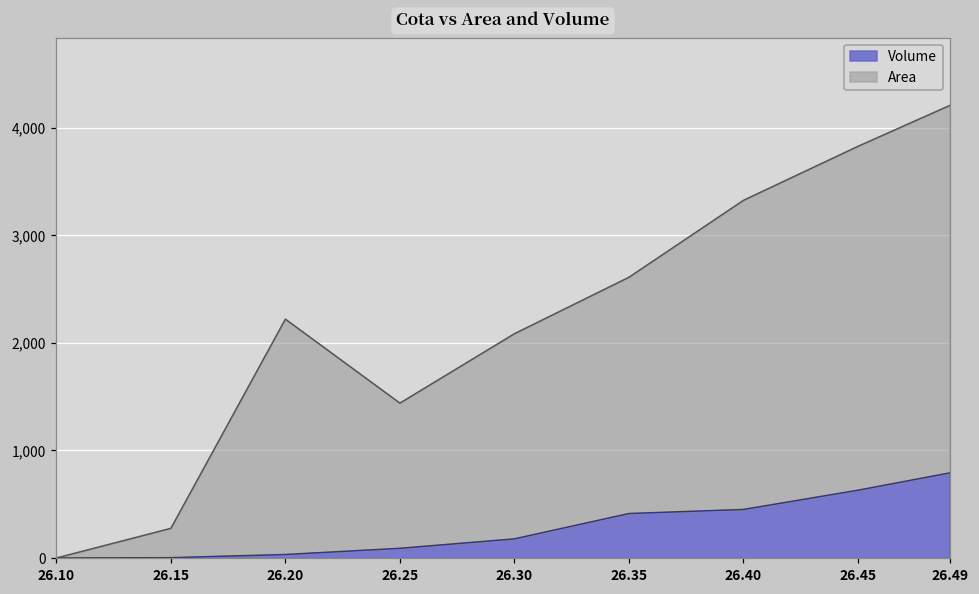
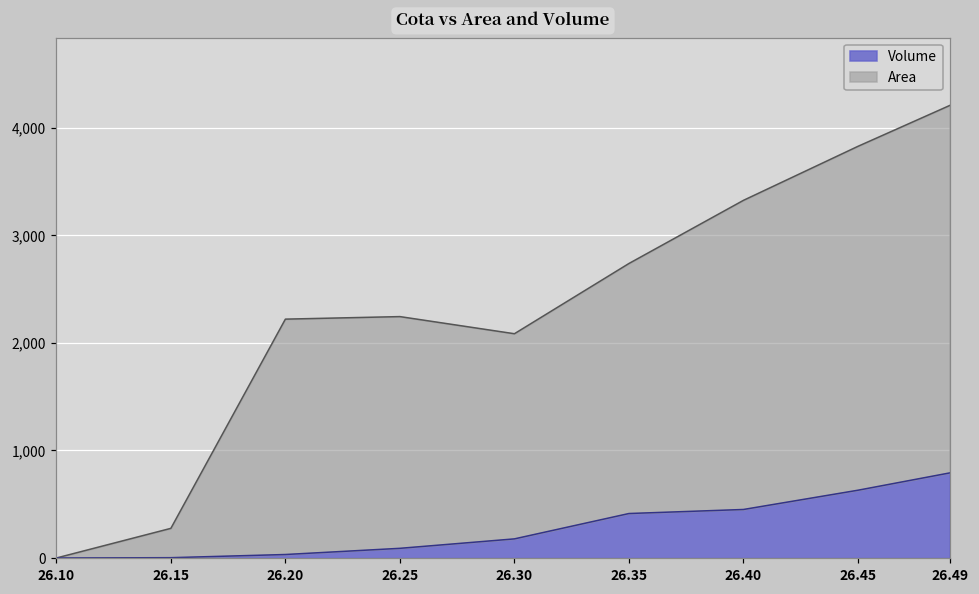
  {
    "Area": {
      "26.15": "300",
      "26.20": "2,200",
-     "26.25": "1,400",
+     "26.25": "2,200",
      "26.30": "2,100",
-     "26.35": "2,600",
+     "26.35": "2,700",
      "26.40": "3,300",
      "26.45": "3,800",
      "26.49": "4,200"
    },
    "Volume": {
      "26.15": "0",
      "26.20": "0",
      "26.25": "100",
      "26.30": "200",
      "26.35": "400",
      "26.40": "500",
      "26.45": "600",
      "26.49": "800"
    }
  }
